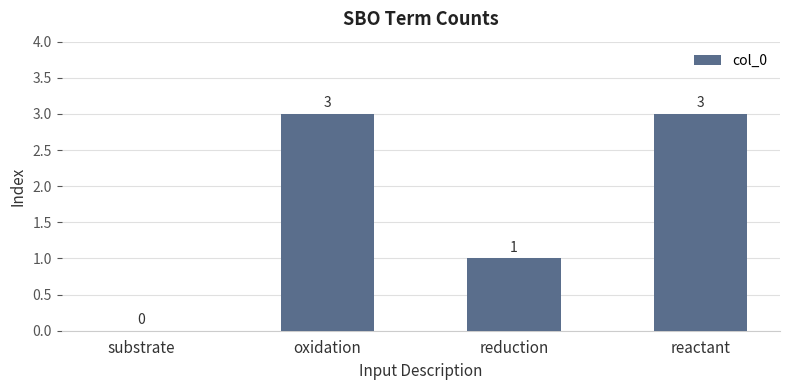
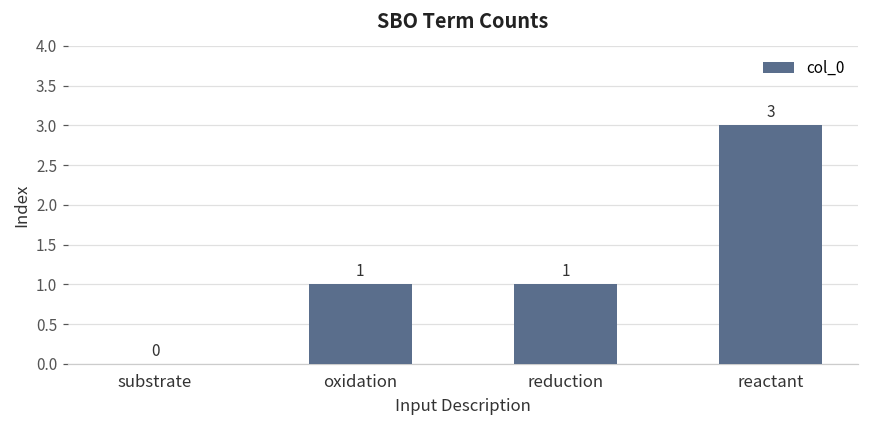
  {
    "substrate": 0,
-   "oxidation": 3,
+   "oxidation": 1,
    "reduction": 1,
    "reactant": 3
  }
